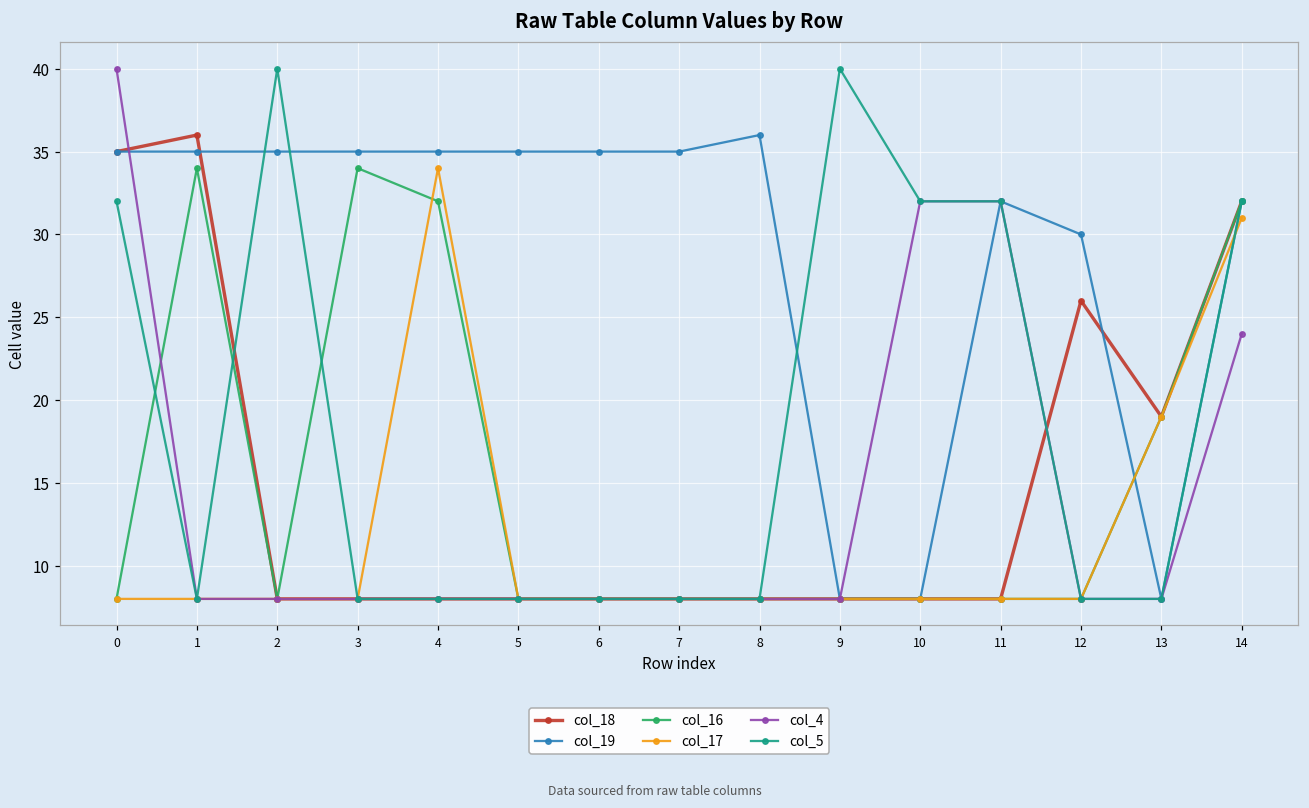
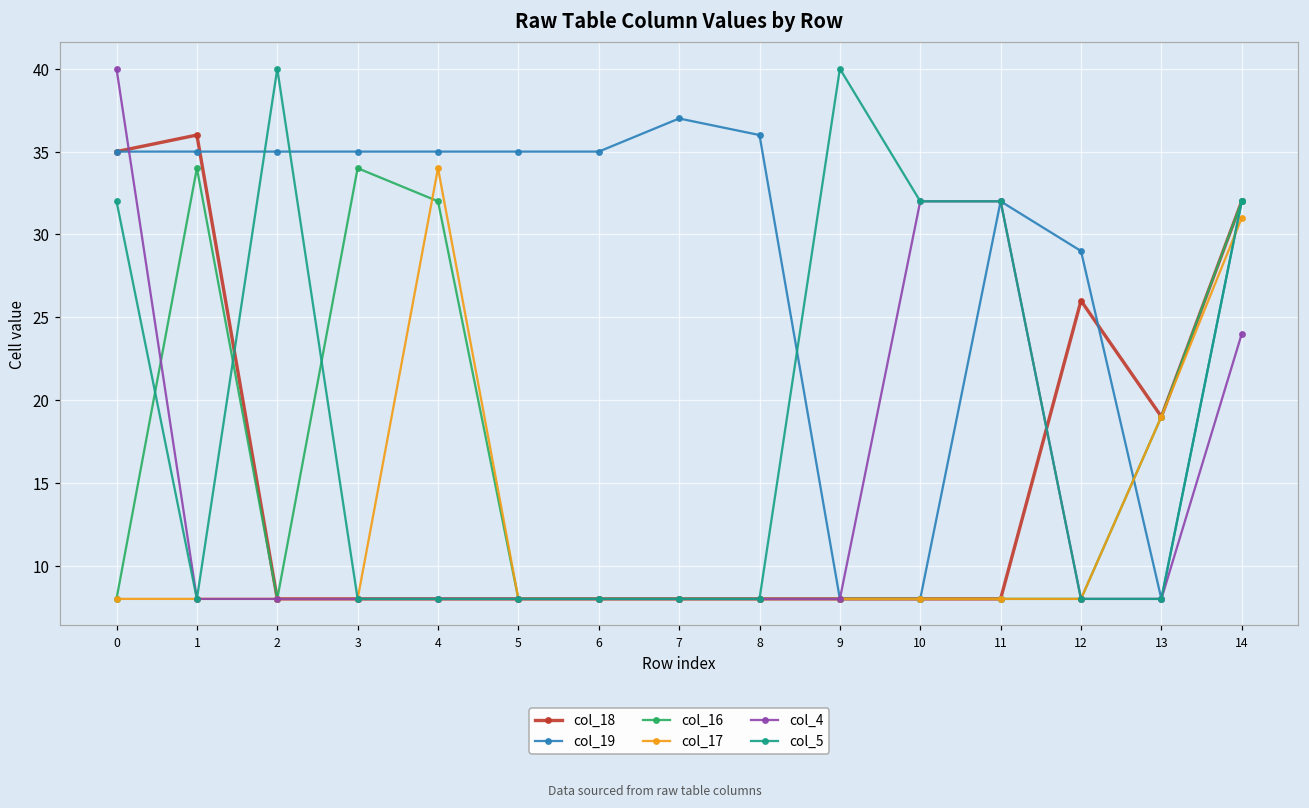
  {
    "col_18": {
      "1": 36,
      "12": 26
    },
    "col_19": {
      "1": 35,
      "2": 35,
      "3": 35,
      "4": 35,
      "5": 35,
      "6": 35,
-     "7": 35,
+     "7": 37,
      "8": 36,
-     "12": 30
+     "12": 29
    },
    "col_17": {
      "4": 34,
      "14": 31
    },
    "col_4": {
      "0": 40,
      "14": 24
    }
  }
